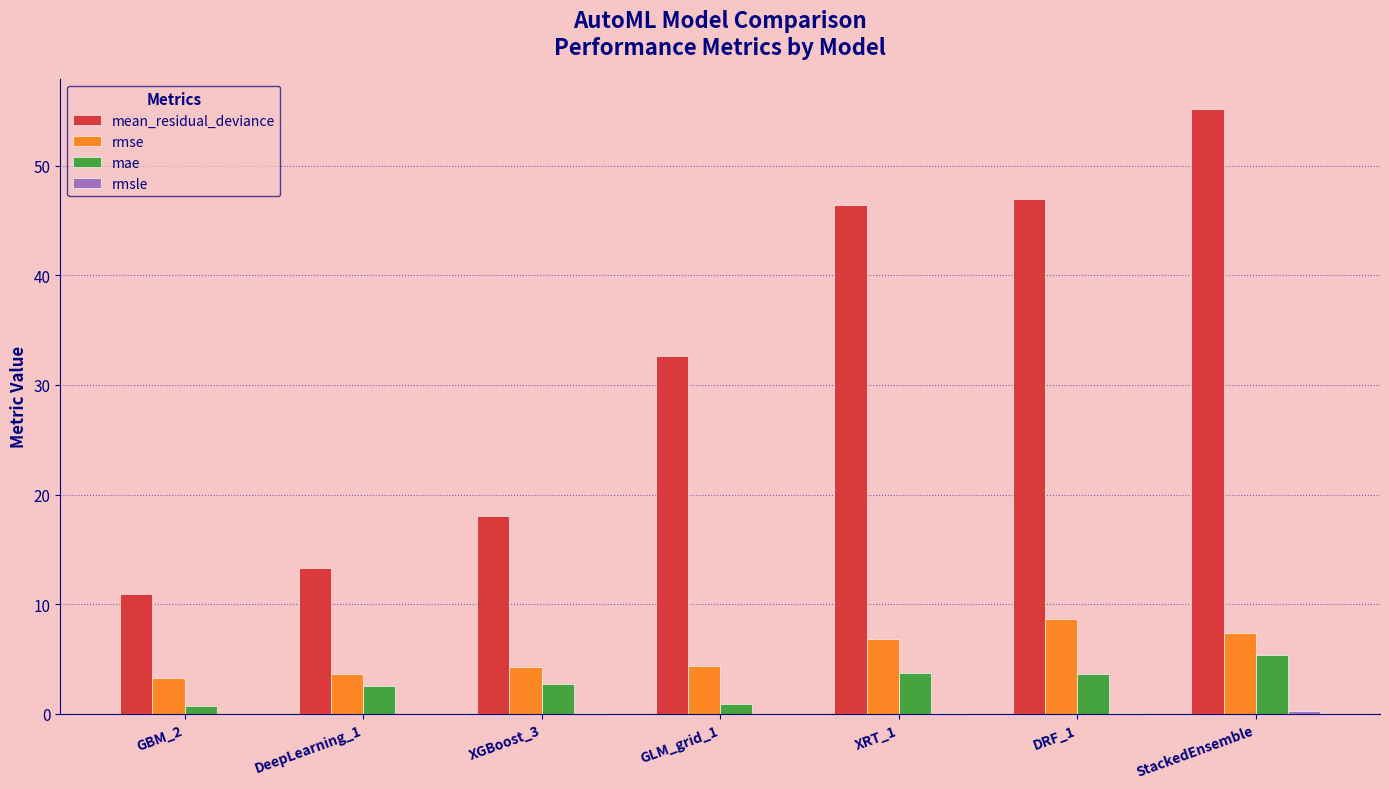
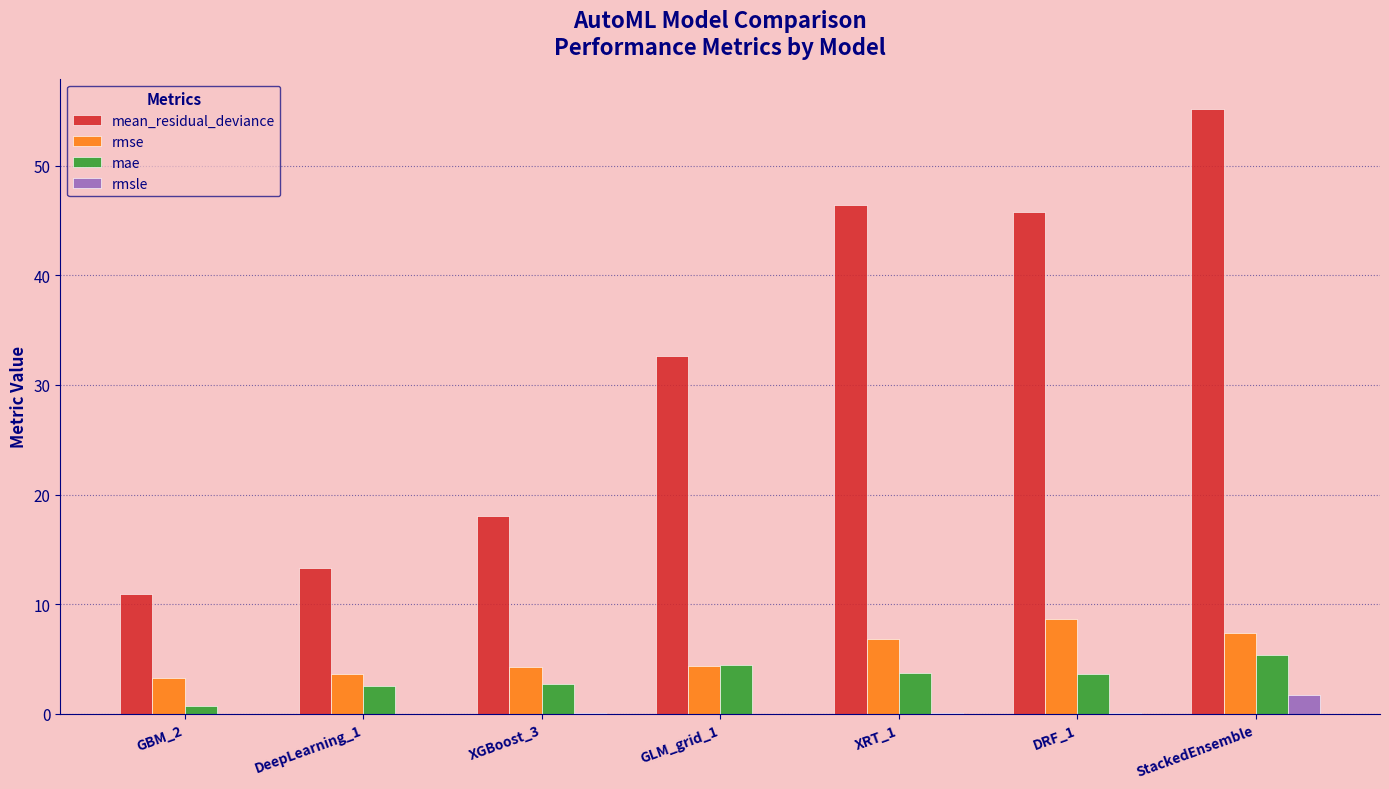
  {
    "mean_residual_deviance": {
      "GBM_2": 10.9,
      "DeepLearning_1": 13.3,
      "XGBoost_3": 18.0,
      "GLM_grid_1": 32.6,
      "XRT_1": 46.4,
-     "DRF_1": 46.9,
+     "DRF_1": 45.8,
      "StackedEnsemble": 55.2
    },
    "rmse": {
      "GBM_2": 3.3,
      "DeepLearning_1": 3.6,
      "XGBoost_3": 4.2,
      "GLM_grid_1": 4.4,
      "XRT_1": 6.8,
      "DRF_1": 8.6,
      "StackedEnsemble": 7.4
    },
    "mae": {
      "GBM_2": 0.7,
      "DeepLearning_1": 2.6,
      "XGBoost_3": 2.8,
-     "GLM_grid_1": 0.9,
+     "GLM_grid_1": 4.5,
      "XRT_1": 3.7,
      "DRF_1": 3.7,
      "StackedEnsemble": 5.3
    },
    "rmsle": {
      "DeepLearning_1": 0.0,
      "GLM_grid_1": 0.0,
-     "StackedEnsemble": 0.3
+     "StackedEnsemble": 1.7
    }
  }
